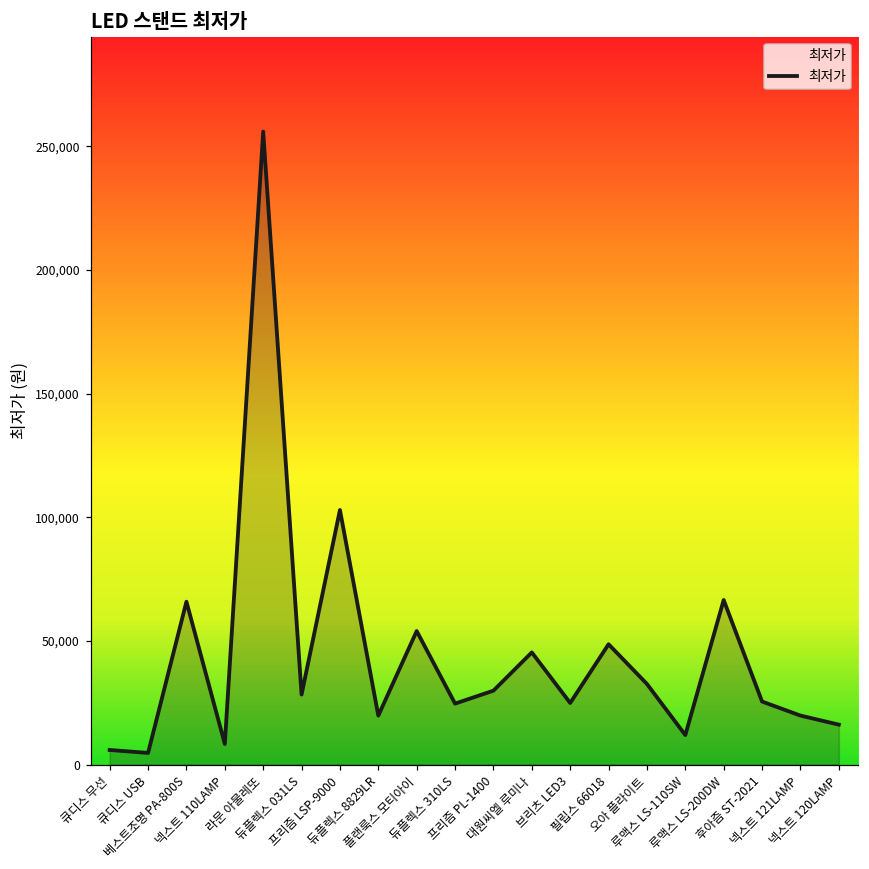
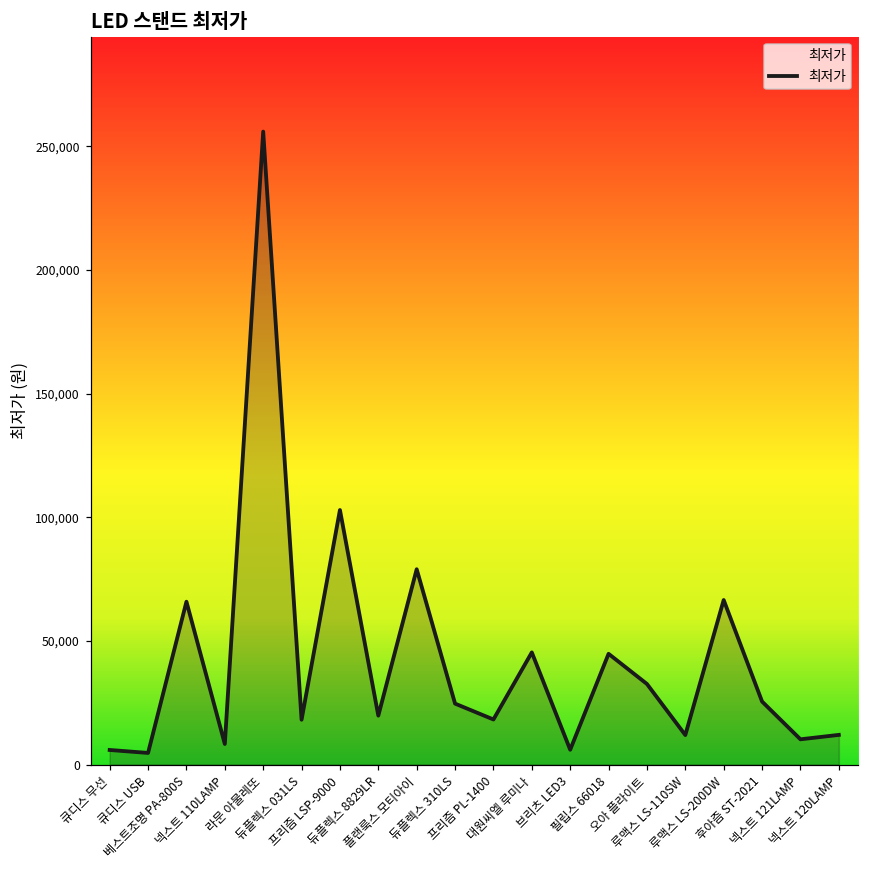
  {
    "큐디스 무선": "6,000",
    "큐디스 USB": "5,000",
    "베스트조명 PA-800S": "66,000",
    "넥스트 110LAMP": "8,000",
    "라문 아물레또": "256,000",
-   "듀플렉스 031LS": "28,000",
+   "듀플렉스 031LS": "18,000",
    "프리즘 LSP-9000": "103,000",
    "듀플렉스 8829LR": "20,000",
-   "플랜룩스 모티아이": "54,000",
+   "플랜룩스 모티아이": "79,000",
    "듀플렉스 310LS": "25,000",
-   "프리즘 PL-1400": "30,000",
+   "프리즘 PL-1400": "18,000",
    "대원씨엘 루미나": "45,000",
-   "브리츠 LED3": "25,000",
-   "필립스 66018": "49,000",
+   "브리츠 LED3": "6,000",
+   "필립스 66018": "45,000",
    "오아 플라이트": "33,000",
    "루맥스 LS-110SW": "12,000",
    "루맥스 LS-200DW": "67,000",
    "후아즘 ST-2021": "25,000",
-   "넥스트 121LAMP": "20,000",
-   "넥스트 120LAMP": "16,000"
+   "넥스트 121LAMP": "10,000",
+   "넥스트 120LAMP": "12,000"
  }
